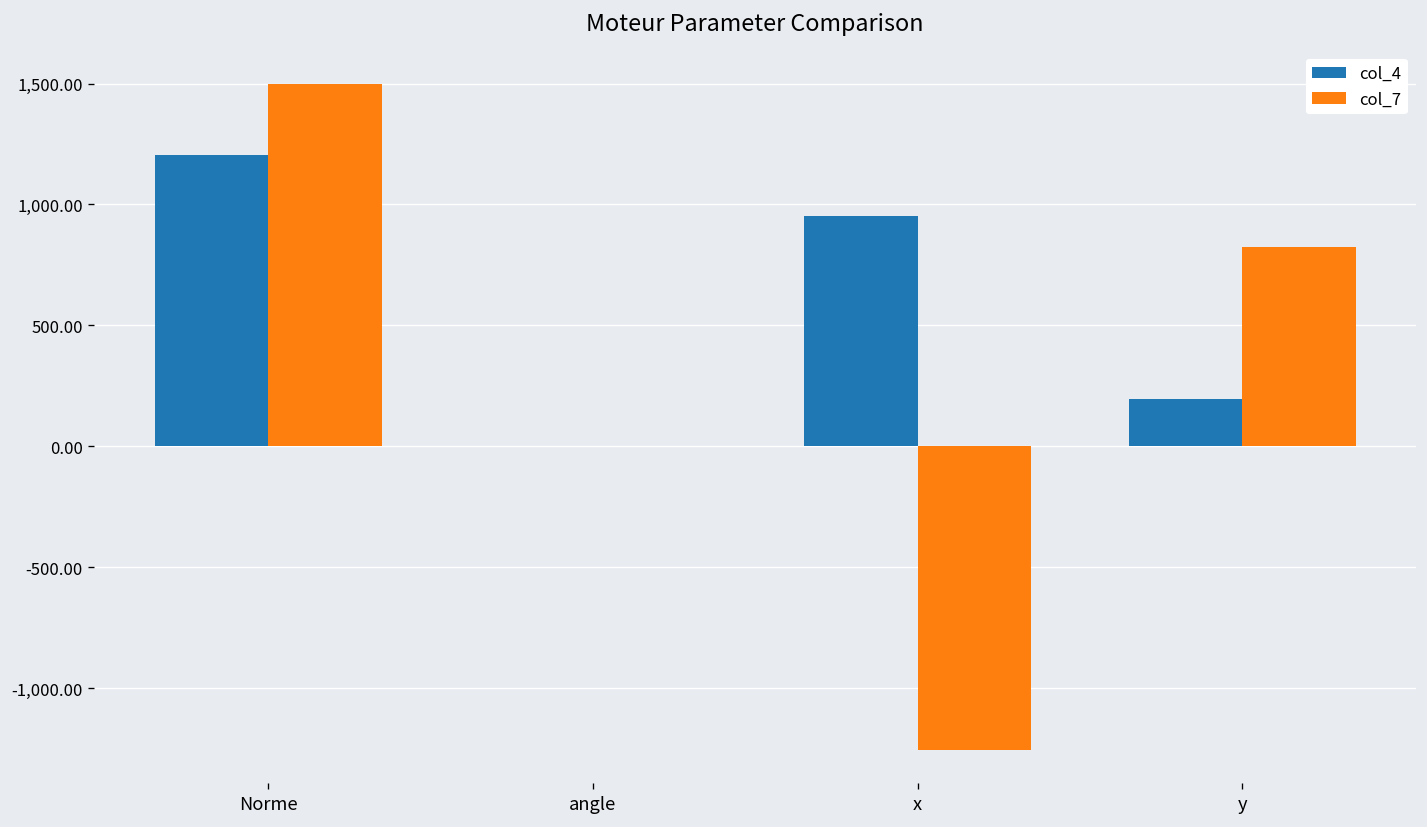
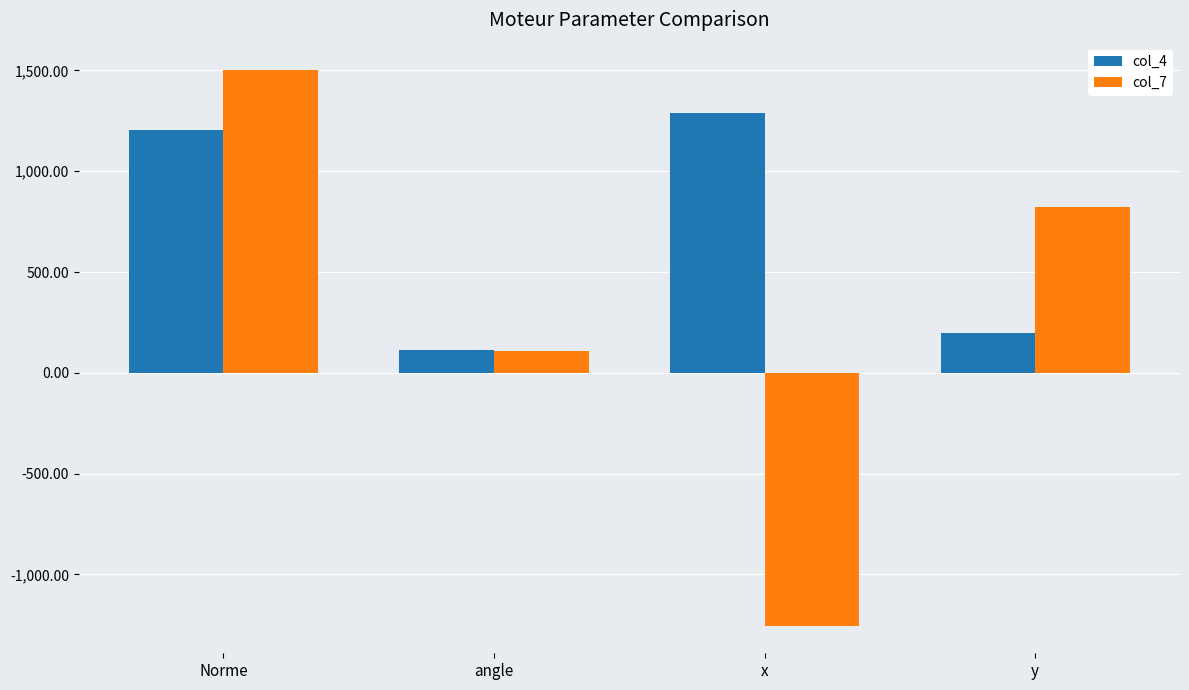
  {
    "col_4": {
      "Norme": "1,200",
-     "angle": "0",
-     "x": "950",
+     "angle": "110",
+     "x": "1,290",
      "y": "200"
    },
    "col_7": {
      "Norme": "1,500",
-     "angle": "0",
+     "angle": "110",
      "x": "-1,250",
      "y": "820"
    }
  }
